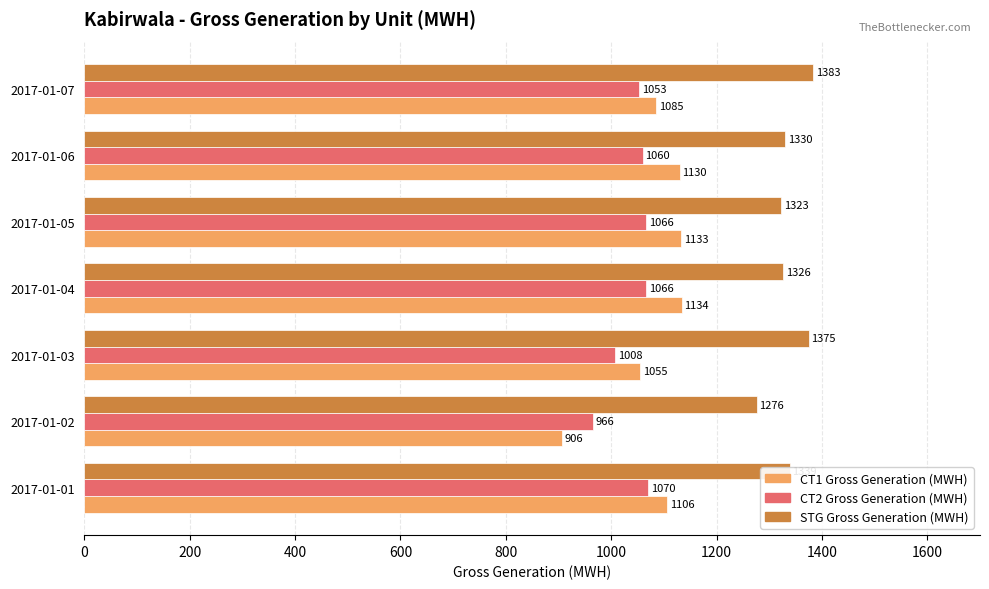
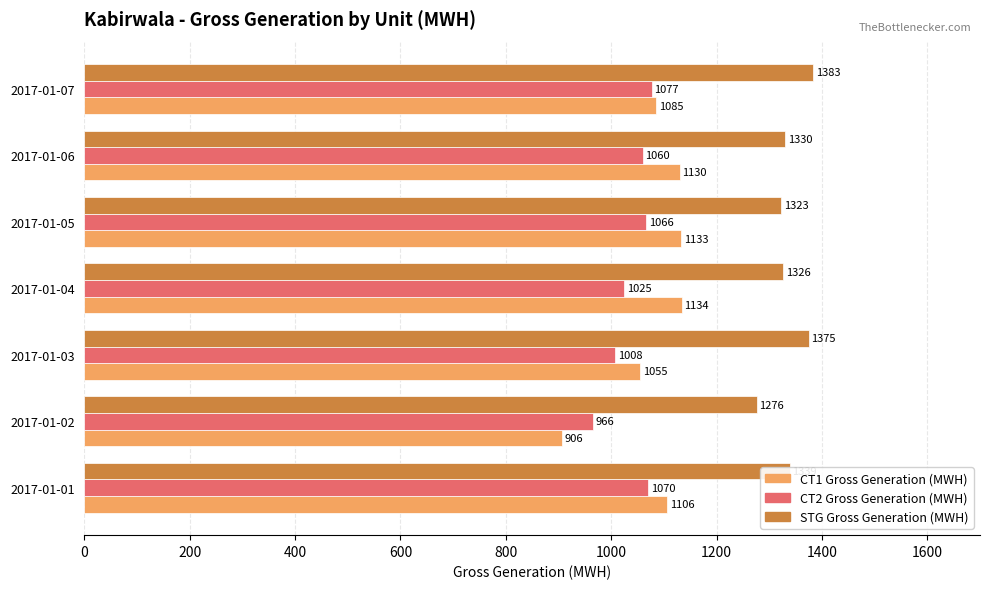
  {
    "CT2 Gross Generation (MWH)": {
-     "2017-01-07": 1053,
+     "2017-01-07": 1077,
      "2017-01-06": 1060,
      "2017-01-05": 1066,
-     "2017-01-04": 1066,
+     "2017-01-04": 1025,
      "2017-01-03": 1008,
      "2017-01-02": 966,
      "2017-01-01": 1070
    }
  }
